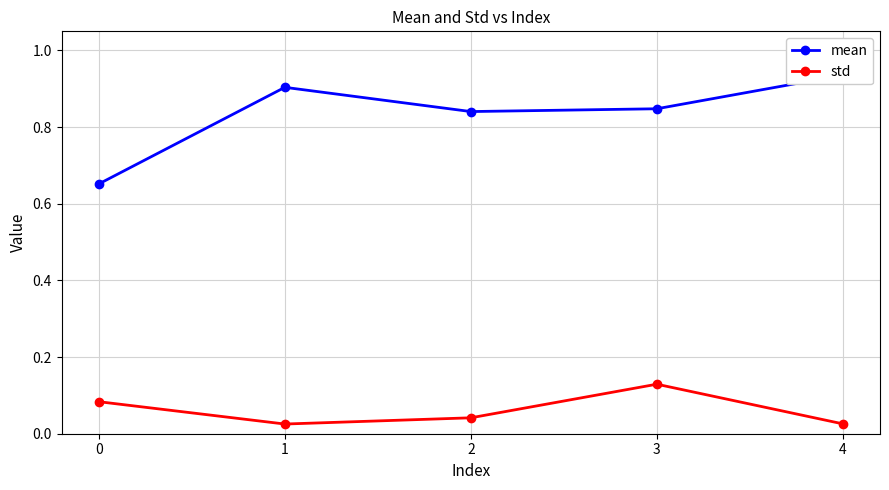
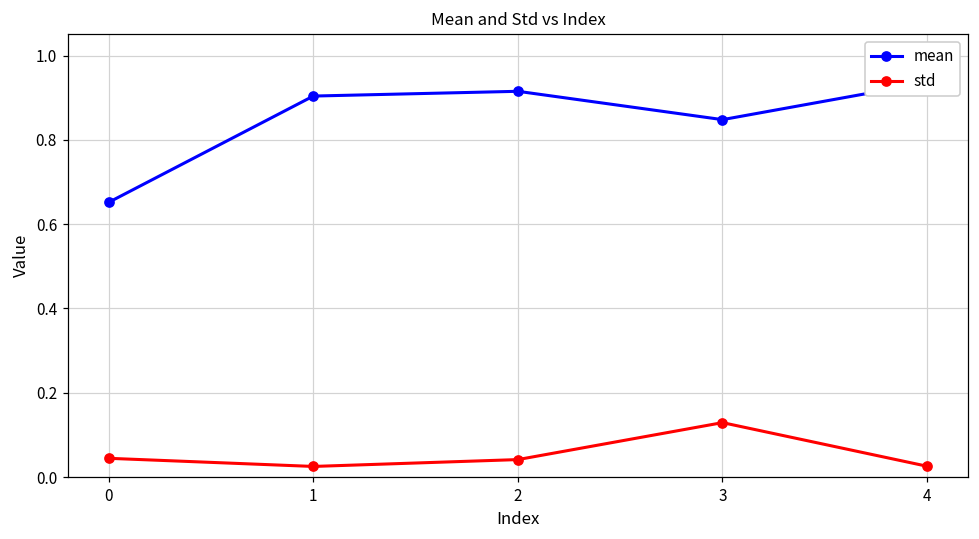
  {
    "mean": {
      "0": 0.65,
      "1": 0.90,
-     "2": 0.84,
+     "2": 0.92,
      "3": 0.85
    },
    "std": {
-     "0": 0.08,
+     "0": 0.04,
      "1": 0.03,
      "2": 0.04,
      "3": 0.13,
      "4": 0.03
    }
  }
